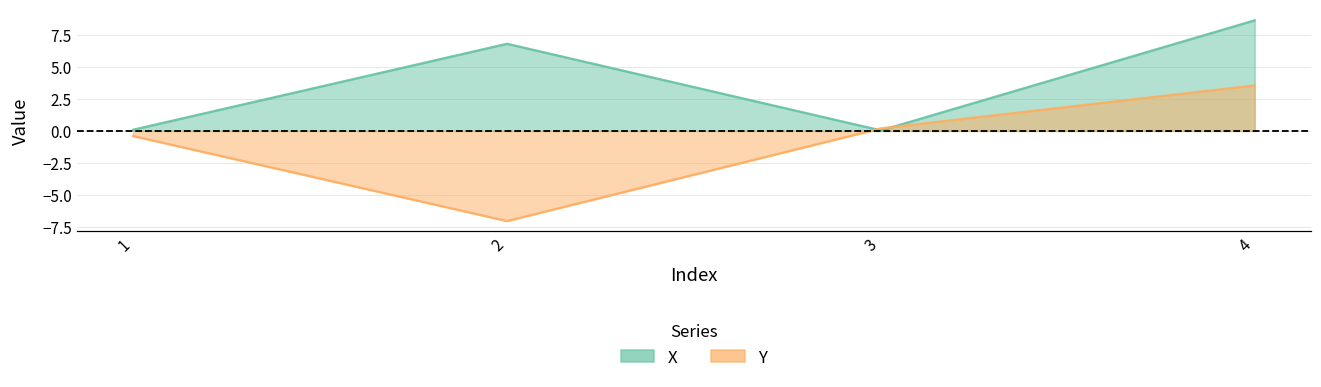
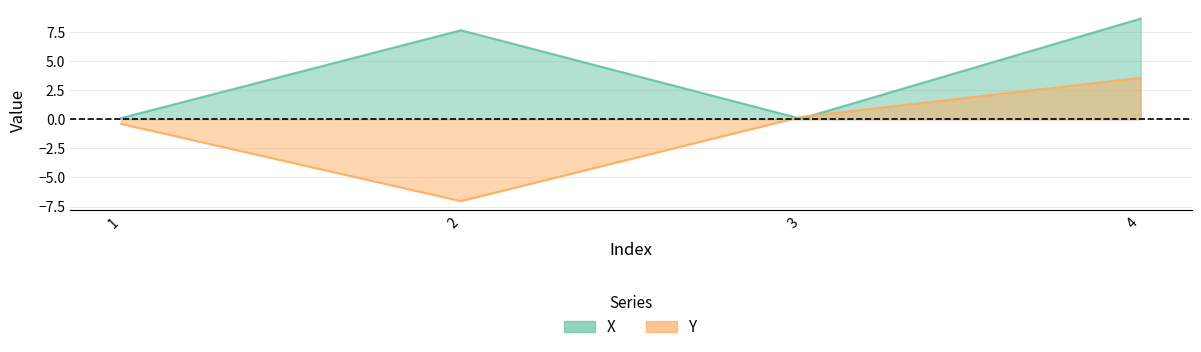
  {
    "X": {
-     "2": 6.8,
+     "2": 7.6,
      "4": 8.6
    }
  }
